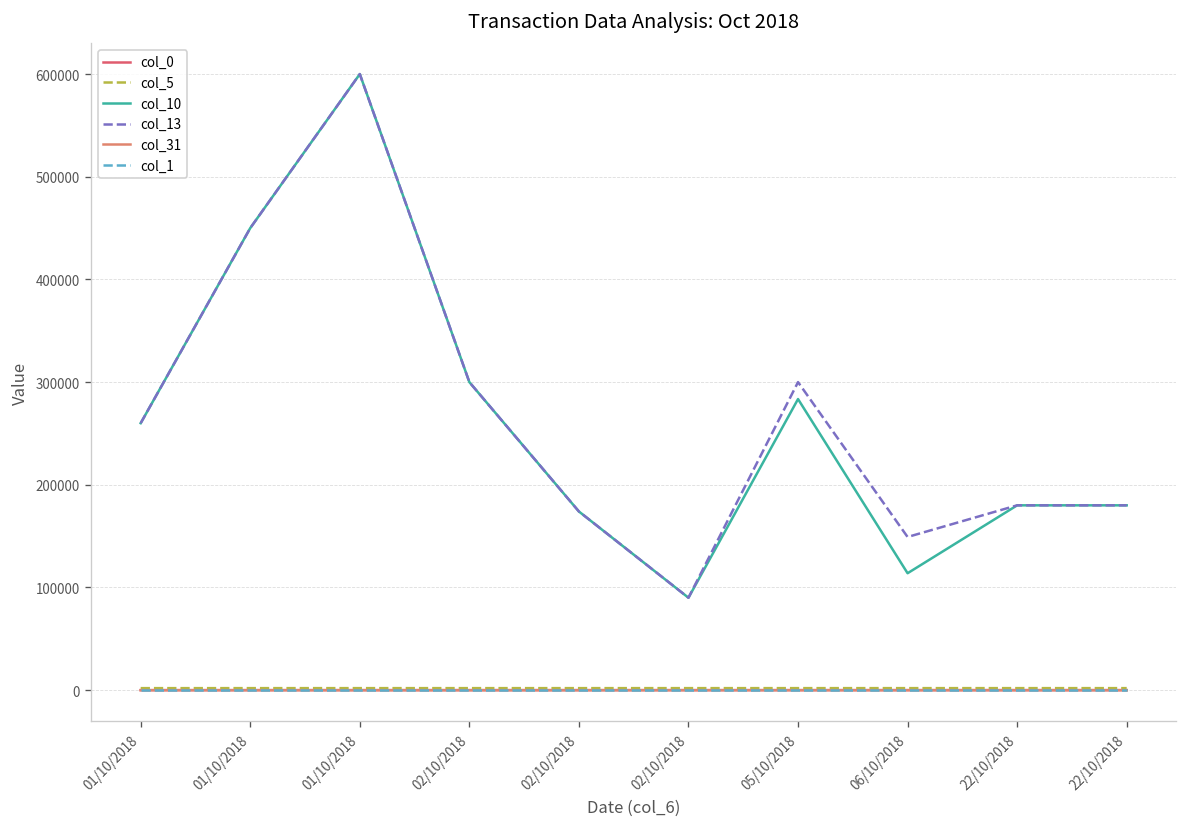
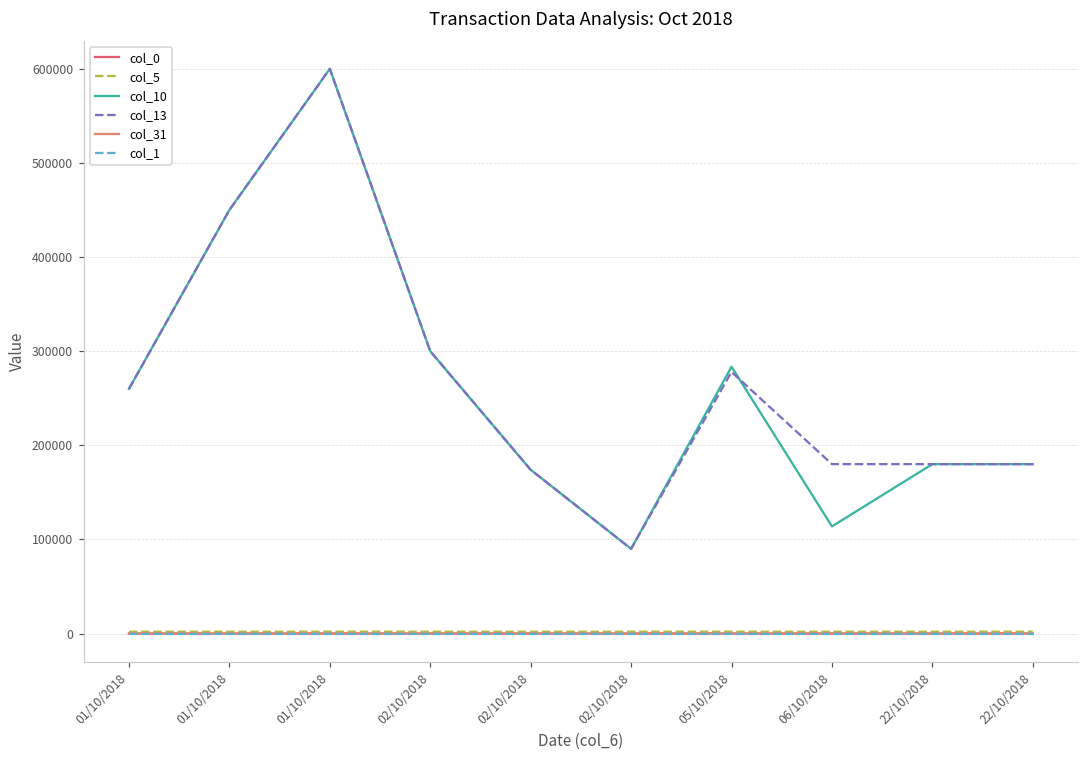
  {
    "col_13": {
-     "05/10/2018": 300000,
-     "06/10/2018": 150000
+     "05/10/2018": 280000,
+     "06/10/2018": 180000
    }
  }
